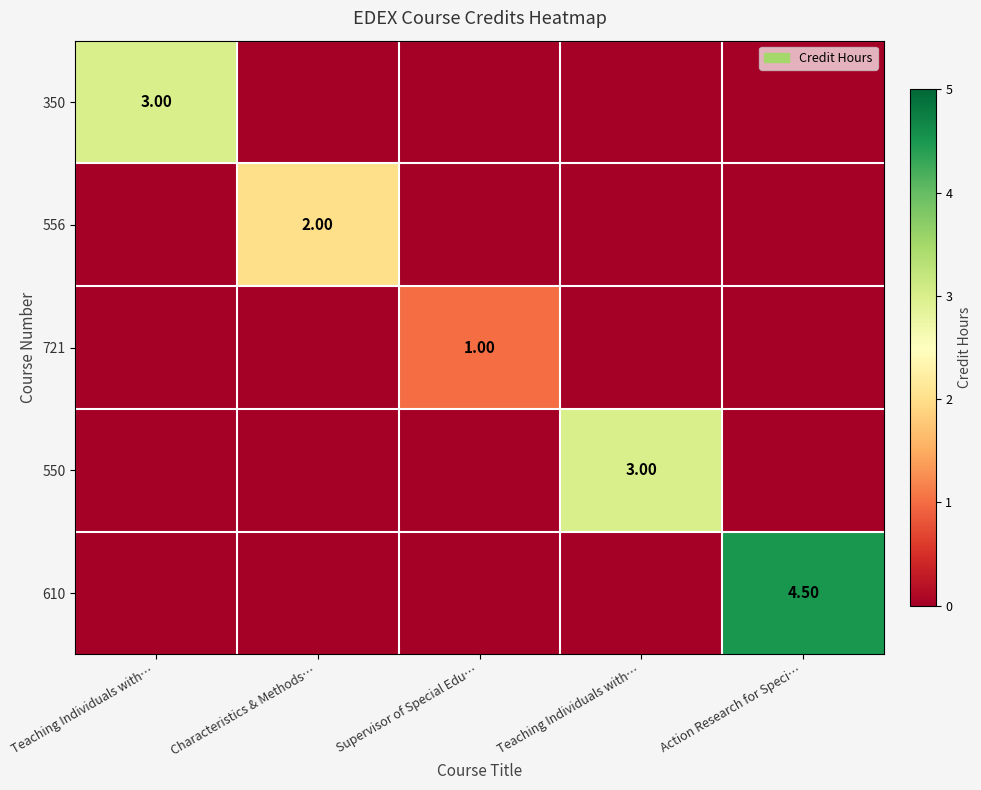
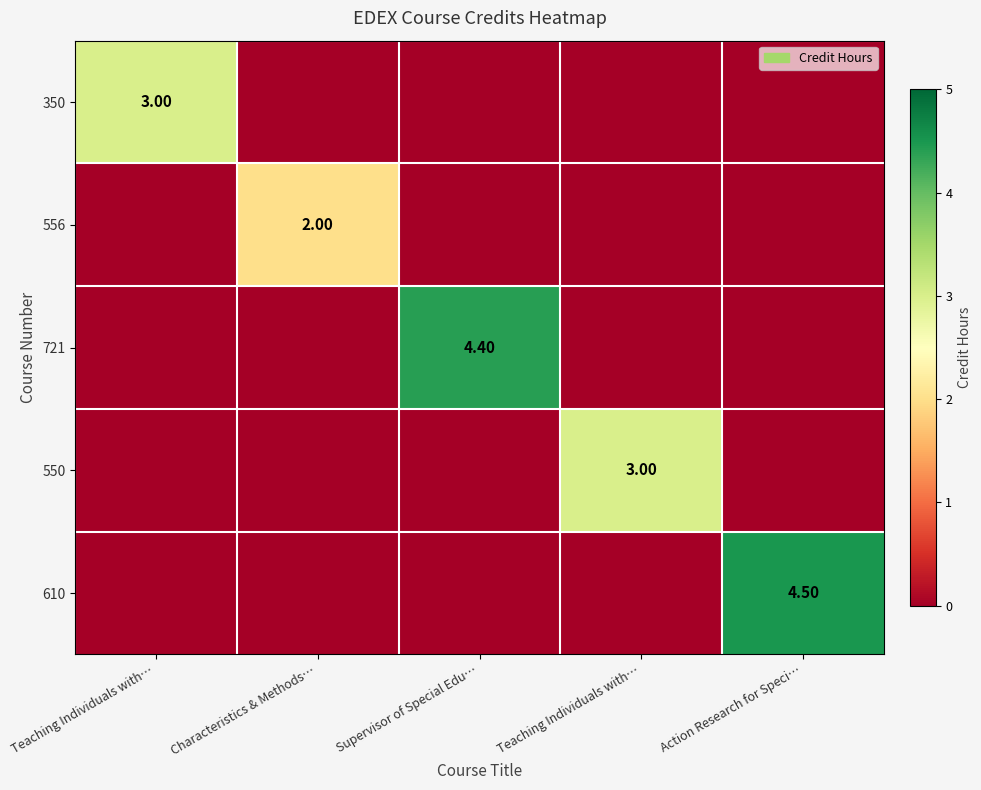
  {
    "556": {
      "Characteristics & Methods…": 2.00
    },
    "721": {
-     "Supervisor of Special Edu…": 1.00
+     "Supervisor of Special Edu…": 4.40
    },
    "610": {
      "Action Research for Speci…": 4.50
    }
  }
